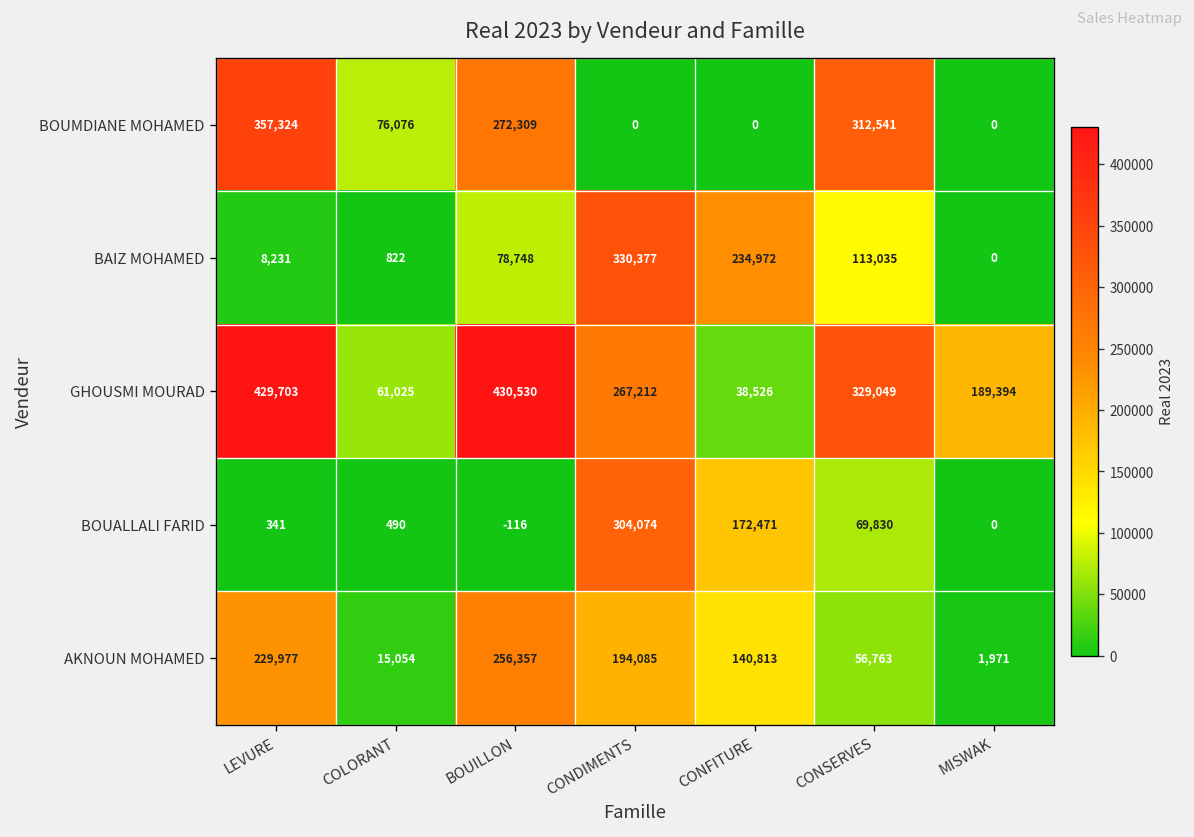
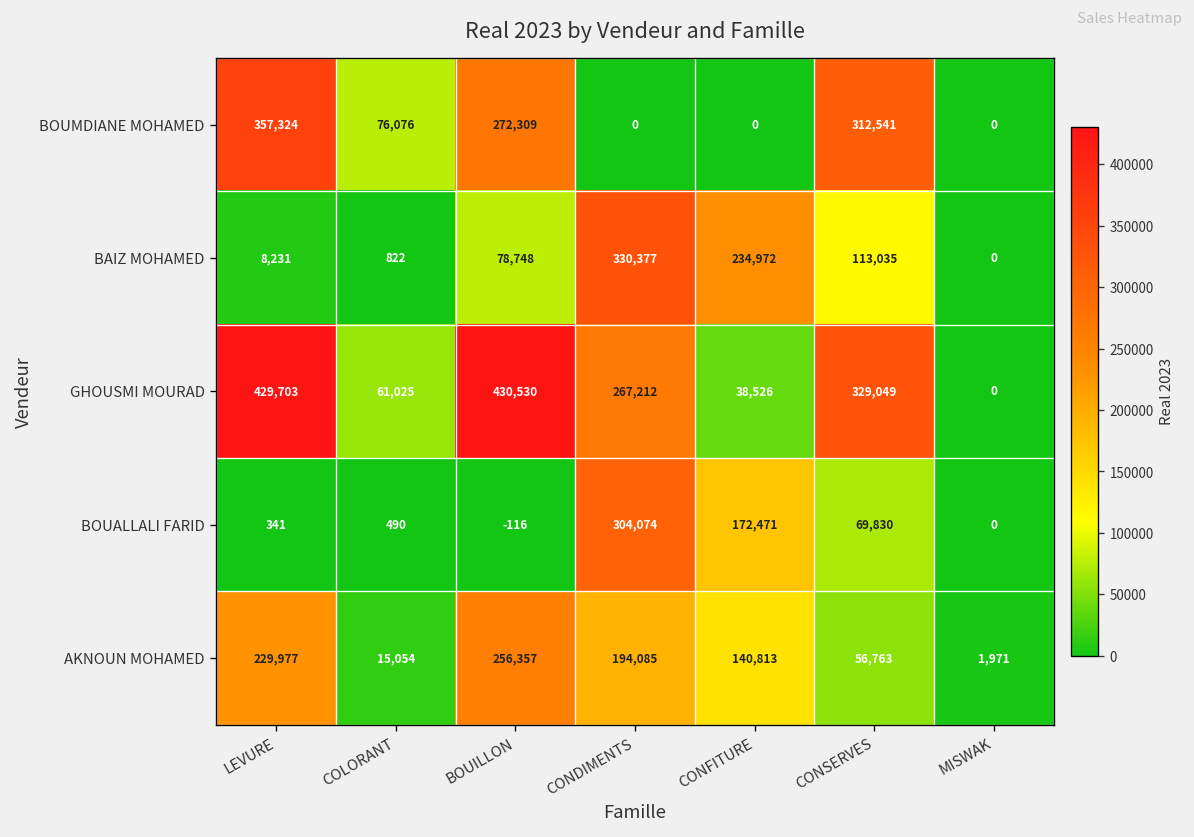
  {
    "BOUMDIANE MOHAMED": {
      "LEVURE": "357,324",
      "COLORANT": "76,076",
      "BOUILLON": "272,309",
      "CONDIMENTS": "0",
      "CONFITURE": "0",
      "CONSERVES": "312,541",
      "MISWAK": "0"
    },
    "BAIZ MOHAMED": {
      "LEVURE": "8,231",
      "COLORANT": "822",
      "BOUILLON": "78,748",
      "CONDIMENTS": "330,377",
      "CONFITURE": "234,972",
      "CONSERVES": "113,035",
      "MISWAK": "0"
    },
    "GHOUSMI MOURAD": {
      "LEVURE": "429,703",
      "COLORANT": "61,025",
      "BOUILLON": "430,530",
      "CONDIMENTS": "267,212",
      "CONFITURE": "38,526",
      "CONSERVES": "329,049",
-     "MISWAK": "189,394"
+     "MISWAK": "0"
    },
    "BOUALLALI FARID": {
      "LEVURE": "341",
      "COLORANT": "490",
      "BOUILLON": "-116",
      "CONDIMENTS": "304,074",
      "CONFITURE": "172,471",
      "CONSERVES": "69,830",
      "MISWAK": "0"
    },
    "AKNOUN MOHAMED": {
      "LEVURE": "229,977",
      "COLORANT": "15,054",
      "BOUILLON": "256,357",
      "CONDIMENTS": "194,085",
      "CONFITURE": "140,813",
      "CONSERVES": "56,763",
      "MISWAK": "1,971"
    }
  }
